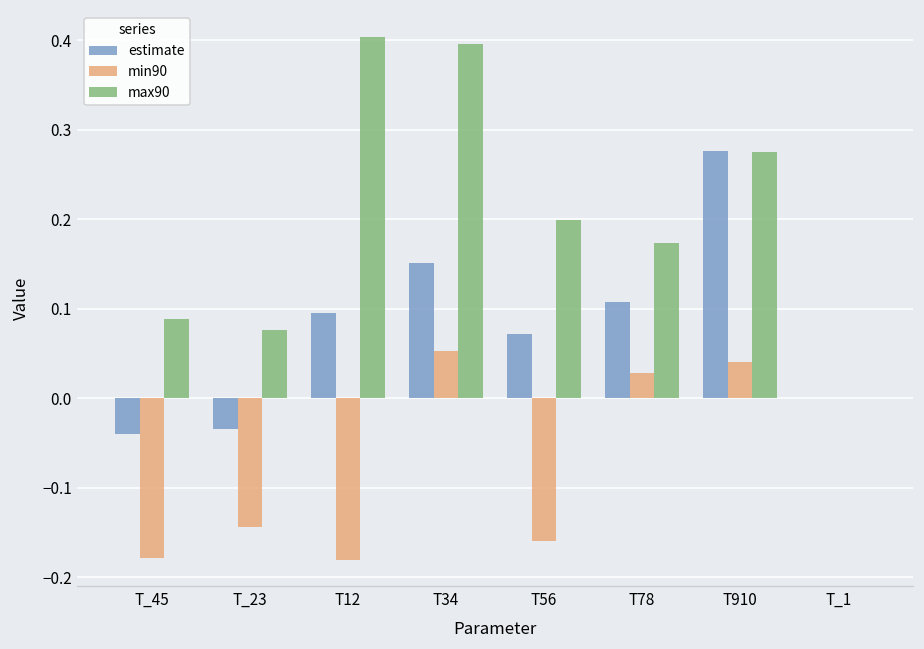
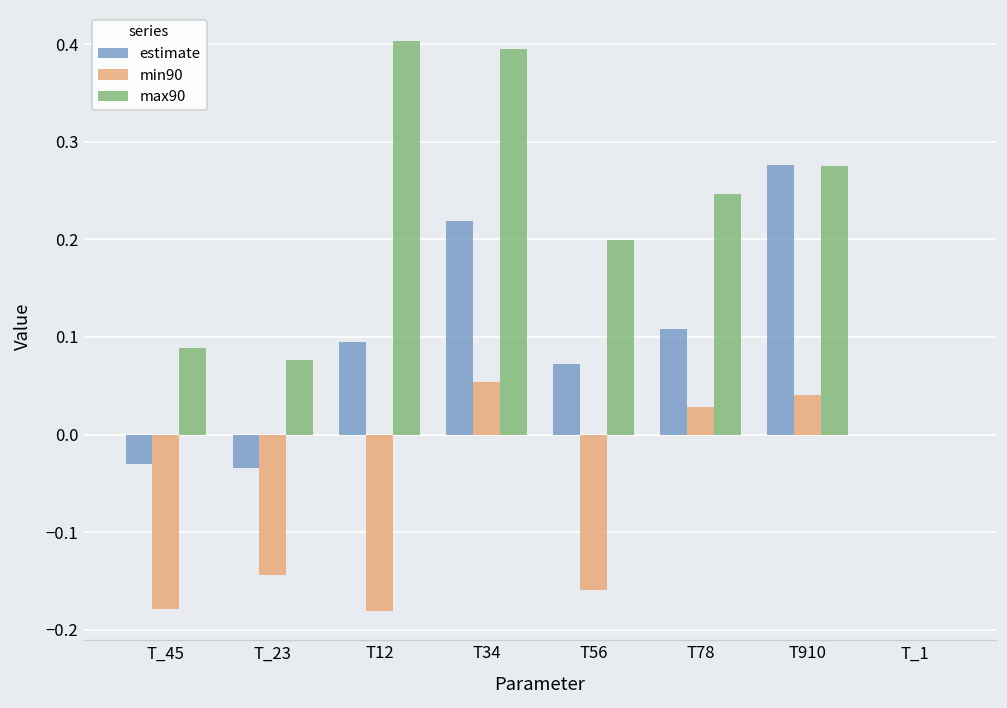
  {
    "estimate": {
-     "T_45": -0.04,
+     "T_45": -0.03,
      "T_23": -0.03,
      "T12": 0.10,
-     "T34": 0.15,
+     "T34": 0.22,
      "T56": 0.07,
      "T78": 0.11,
      "T910": 0.28,
      "T_1": 0.00
    },
    "min90": {
      "T_45": -0.18,
      "T_23": -0.14,
      "T12": -0.18,
      "T34": 0.05,
      "T56": -0.16,
      "T78": 0.03,
      "T910": 0.04,
      "T_1": 0.00
    },
    "max90": {
      "T_45": 0.09,
      "T_23": 0.08,
      "T12": 0.40,
      "T34": 0.40,
      "T56": 0.20,
-     "T78": 0.17,
+     "T78": 0.25,
      "T910": 0.27,
      "T_1": 0.00
    }
  }
